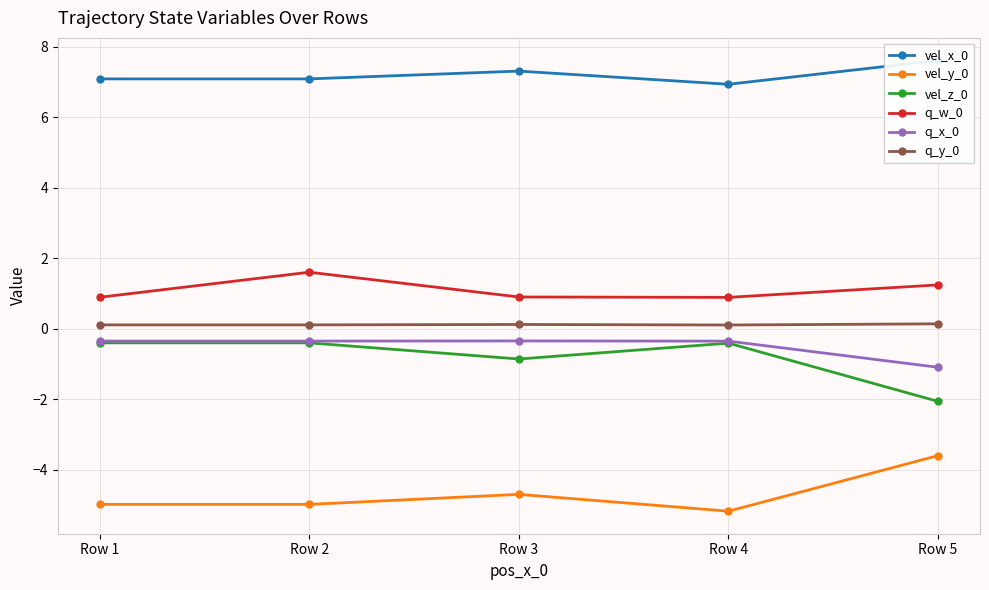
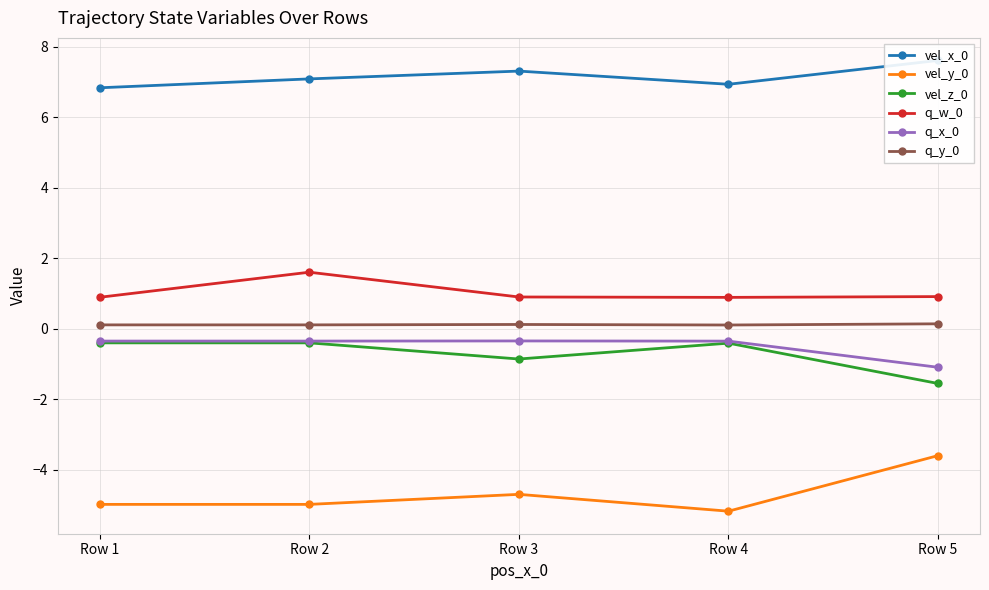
  {
    "vel_x_0": {
-     "Row 1": 7.1,
+     "Row 1": 6.8,
      "Row 2": 7.1,
      "Row 3": 7.3,
      "Row 4": 6.9
    },
    "vel_y_0": {
      "Row 1": -5.0,
      "Row 2": -5.0,
      "Row 3": -4.7,
      "Row 4": -5.2,
      "Row 5": -3.6
    },
    "vel_z_0": {
      "Row 3": -0.9,
-     "Row 5": -2.1
+     "Row 5": -1.6
    },
    "q_w_0": {
      "Row 1": 0.9,
      "Row 2": 1.6,
      "Row 3": 0.9,
      "Row 4": 0.9,
-     "Row 5": 1.2
+     "Row 5": 0.9
    },
    "q_x_0": {
      "Row 3": -0.3,
      "Row 5": -1.1
    },
    "q_y_0": {
      "Row 1": 0.1,
      "Row 2": 0.1,
      "Row 3": 0.1,
      "Row 4": 0.1,
      "Row 5": 0.1
    }
  }
